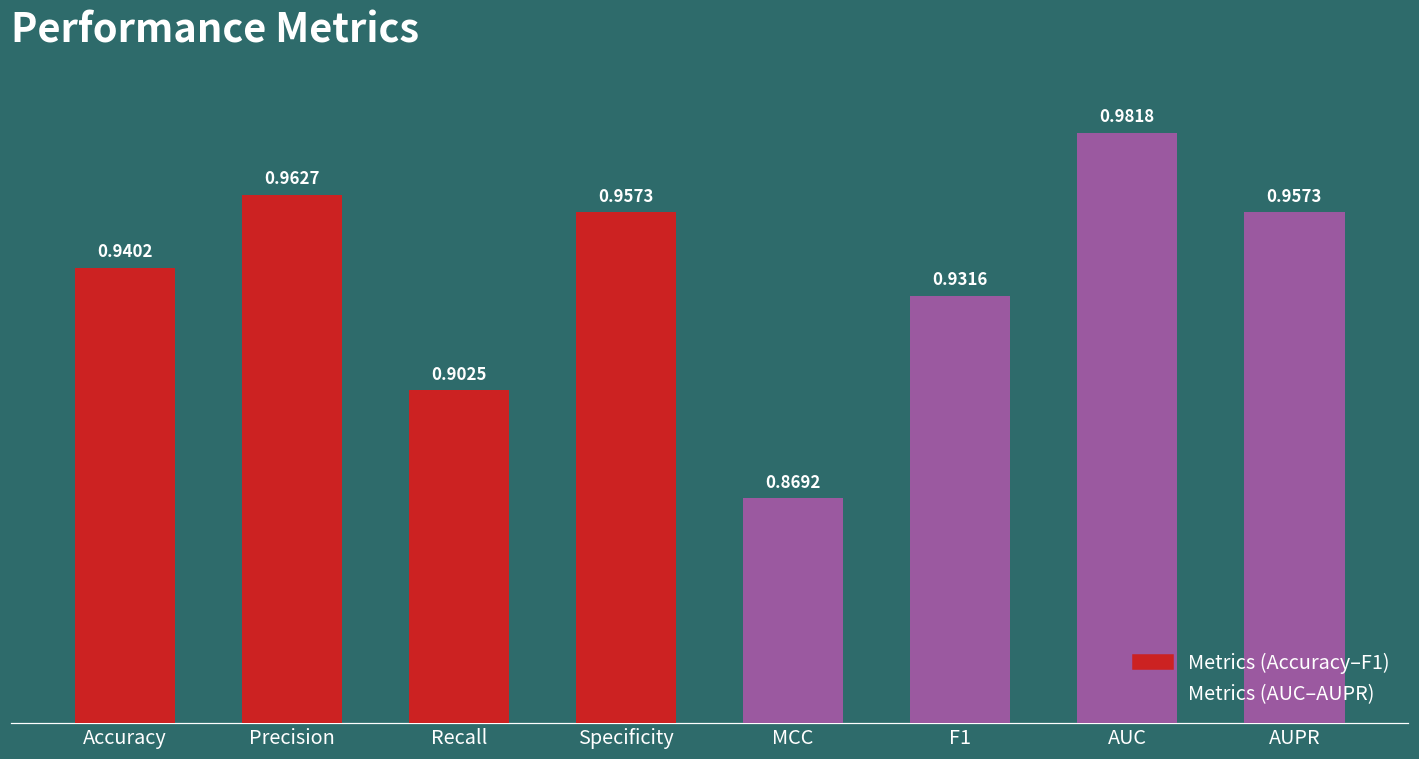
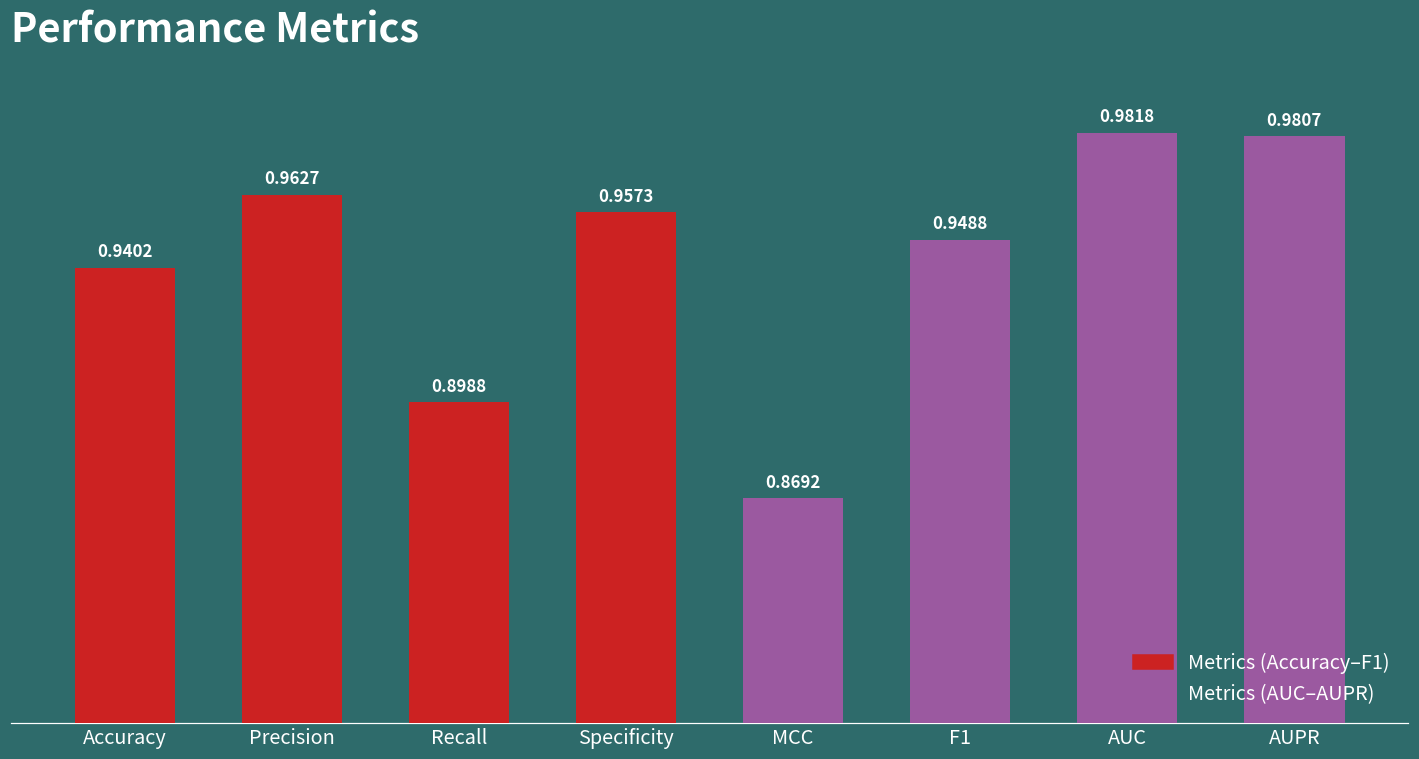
  {
    "Accuracy": 0.9402,
    "Precision": 0.9627,
-   "Recall": 0.9025,
+   "Recall": 0.8988,
    "Specificity": 0.9573,
    "MCC": 0.8692,
-   "F1": 0.9316,
+   "F1": 0.9488,
    "AUC": 0.9818,
-   "AUPR": 0.9573
+   "AUPR": 0.9807
  }
